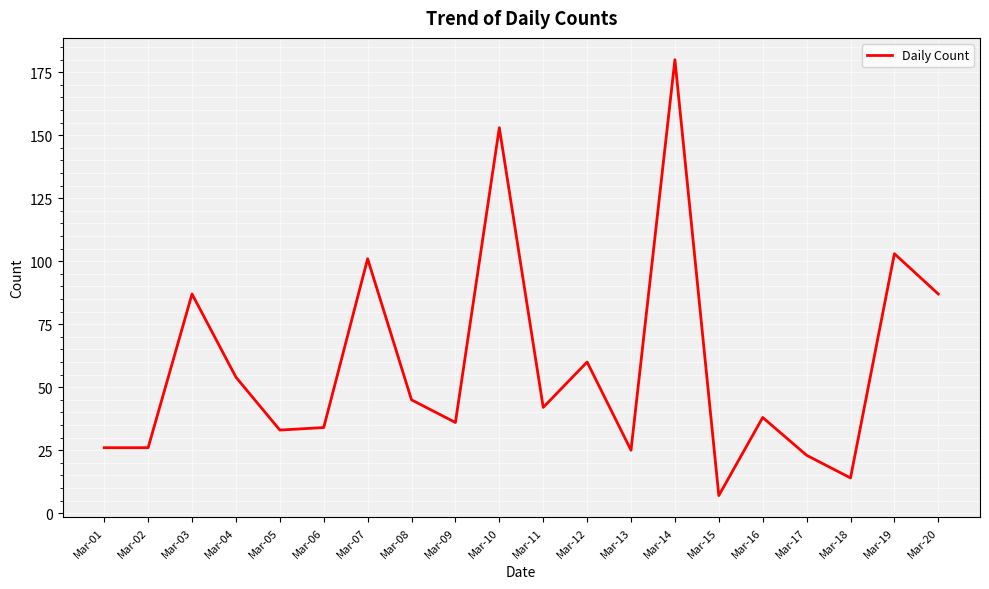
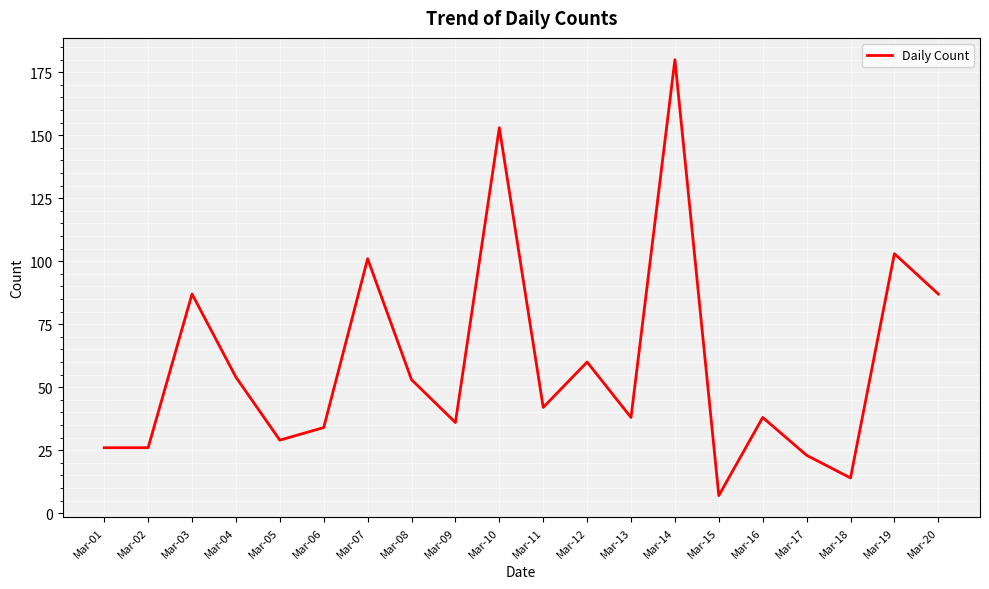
  {
    "Mar-01": 26,
    "Mar-02": 26,
    "Mar-03": 87,
    "Mar-04": 54,
-   "Mar-05": 33,
+   "Mar-05": 29,
    "Mar-06": 34,
    "Mar-07": 101,
-   "Mar-08": 45,
+   "Mar-08": 53,
    "Mar-09": 36,
    "Mar-10": 153,
    "Mar-11": 42,
    "Mar-12": 60,
-   "Mar-13": 25,
+   "Mar-13": 38,
    "Mar-14": 180,
    "Mar-15": 7,
    "Mar-16": 38,
    "Mar-17": 23,
    "Mar-18": 14,
    "Mar-19": 103,
    "Mar-20": 87
  }
